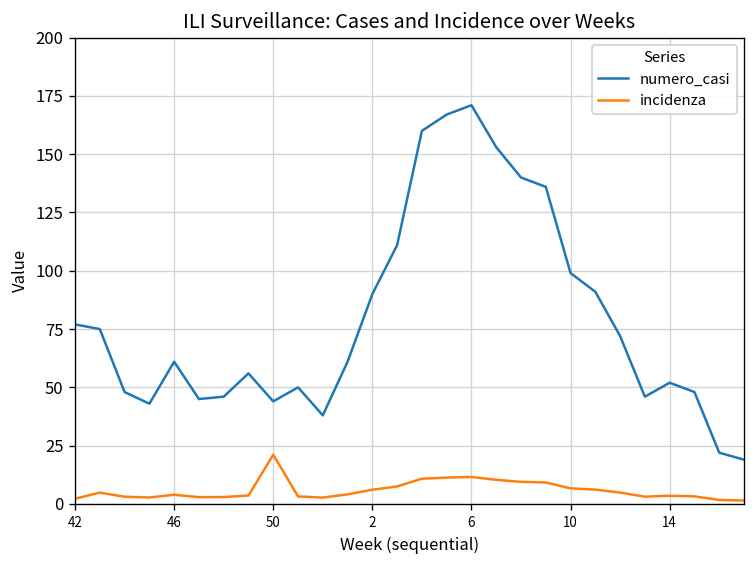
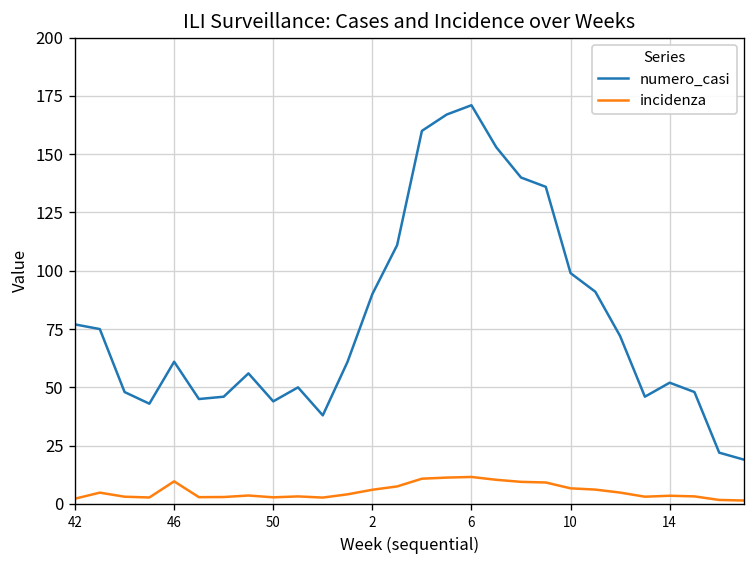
  {
    "numero_casi": {
      "42": 77,
      "46": 61,
      "50": 44
    },
    "incidenza": {
      "42": 2,
-     "46": 4,
-     "50": 21
+     "46": 10,
+     "50": 3
    }
  }
